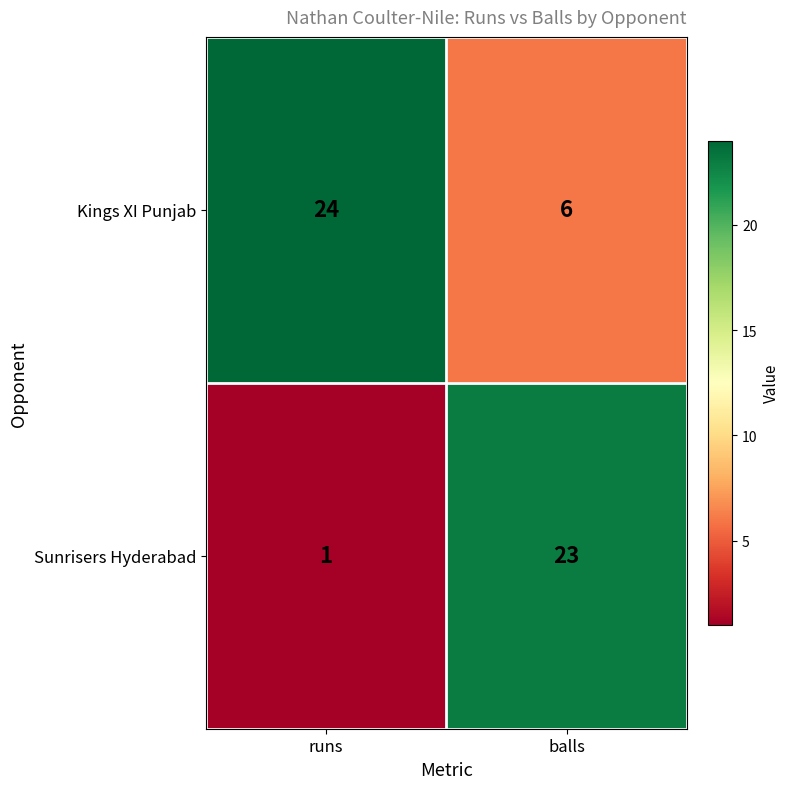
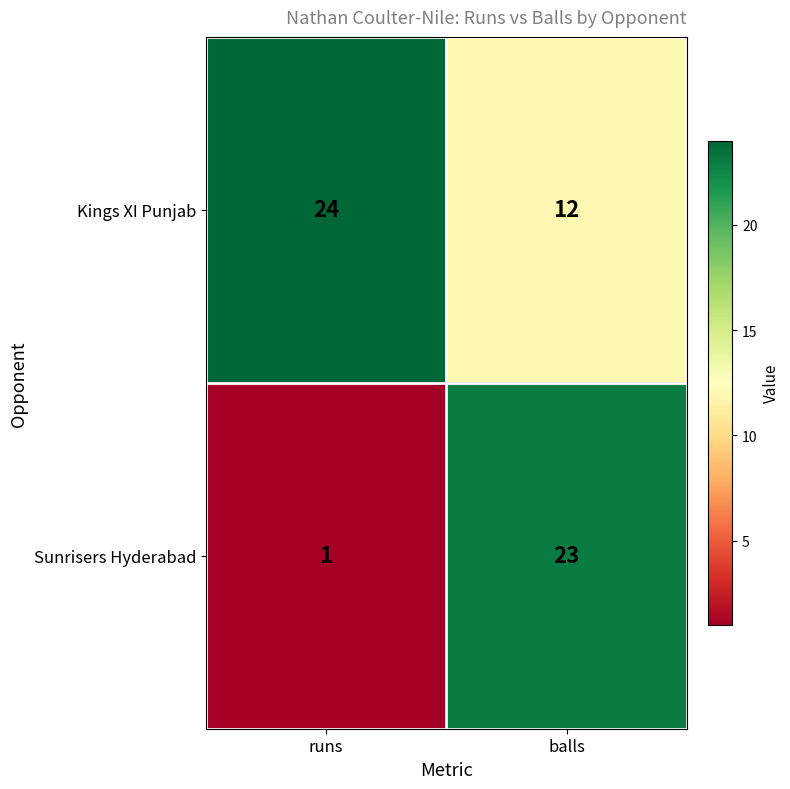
  {
    "Kings XI Punjab": {
      "runs": 24,
-     "balls": 6
+     "balls": 12
    },
    "Sunrisers Hyderabad": {
      "runs": 1,
      "balls": 23
    }
  }
